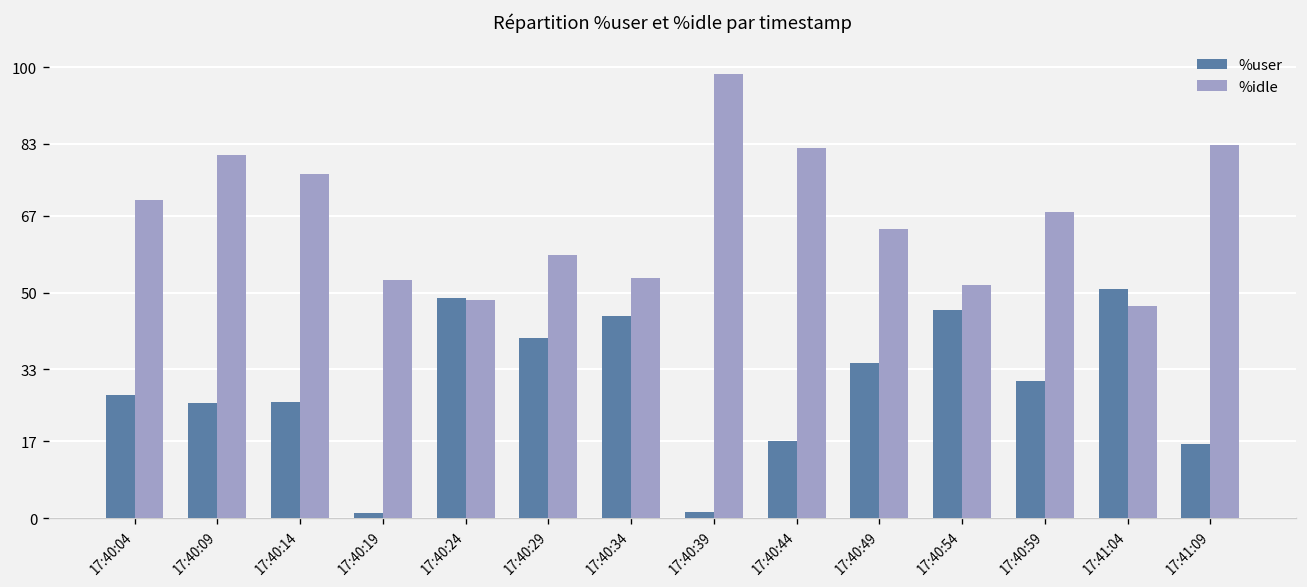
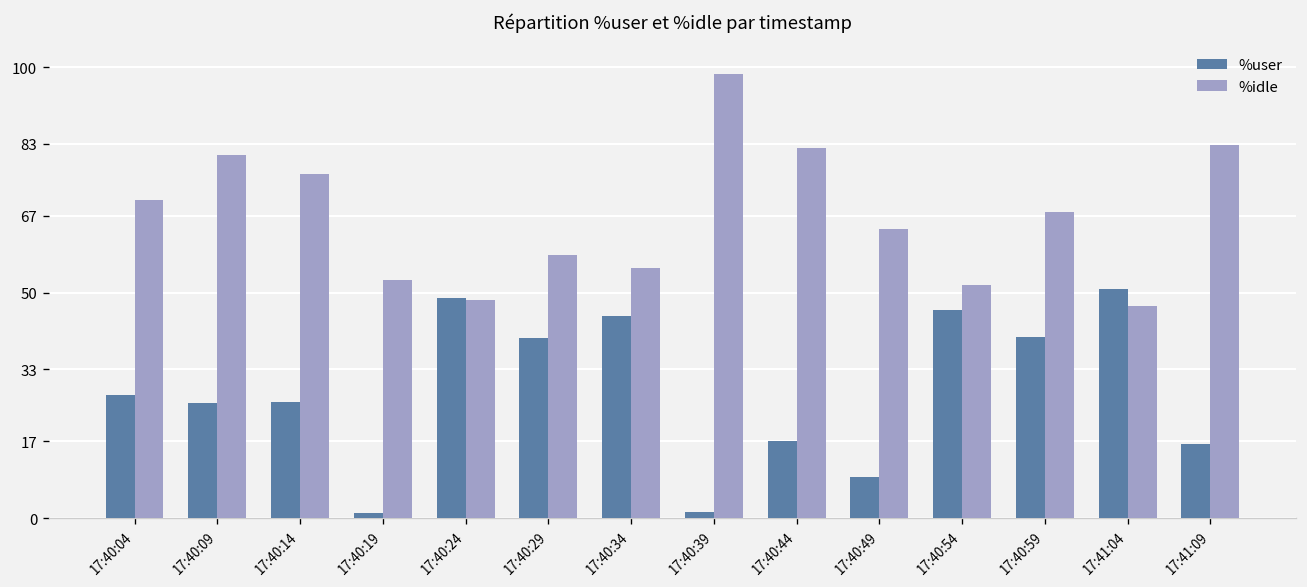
  {
    "%user": {
      "17:40:04": 27,
      "17:40:09": 26,
      "17:40:14": 26,
      "17:40:19": 1,
      "17:40:24": 49,
      "17:40:29": 40,
      "17:40:34": 45,
      "17:40:39": 1,
      "17:40:44": 17,
-     "17:40:49": 34,
+     "17:40:49": 9,
      "17:40:54": 46,
-     "17:40:59": 30,
+     "17:40:59": 40,
      "17:41:04": 51,
      "17:41:09": 16
    },
    "%idle": {
      "17:40:04": 71,
      "17:40:09": 80,
      "17:40:14": 76,
      "17:40:19": 53,
      "17:40:24": 48,
      "17:40:29": 58,
-     "17:40:34": 53,
+     "17:40:34": 56,
      "17:40:39": 98,
      "17:40:44": 82,
      "17:40:49": 64,
      "17:40:54": 52,
      "17:40:59": 68,
      "17:41:04": 47,
      "17:41:09": 83
    }
  }
